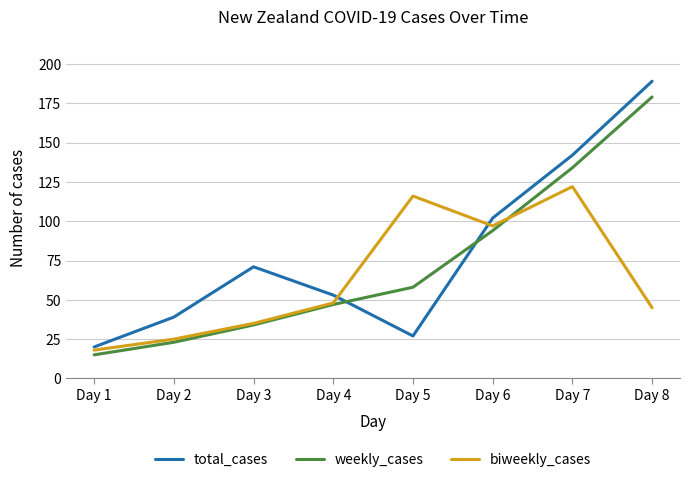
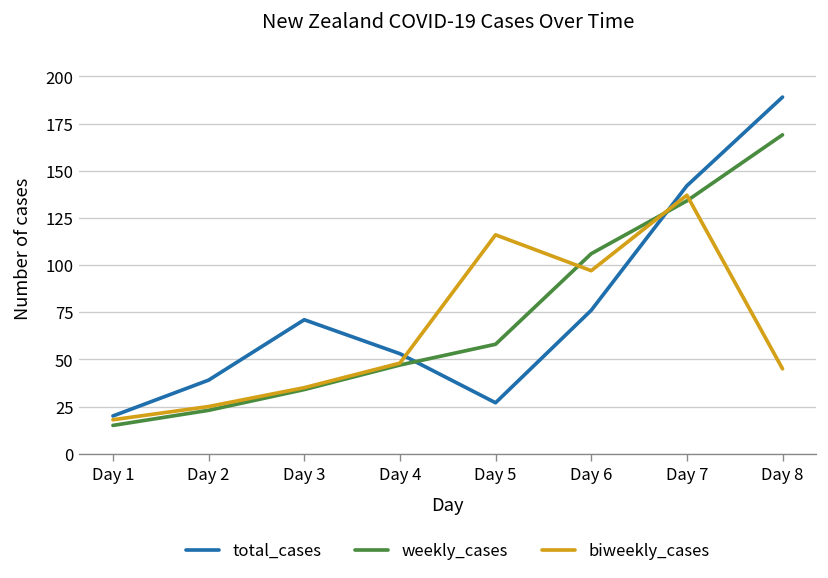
  {
    "total_cases": {
      "Day 1": 20,
      "Day 2": 39,
      "Day 3": 71,
      "Day 4": 53,
      "Day 5": 27,
-     "Day 6": 102,
+     "Day 6": 76,
      "Day 7": 142,
      "Day 8": 189
    },
    "weekly_cases": {
      "Day 1": 15,
      "Day 2": 23,
      "Day 5": 58,
-     "Day 6": 94,
+     "Day 6": 106,
      "Day 7": 134,
-     "Day 8": 179
+     "Day 8": 169
    },
    "biweekly_cases": {
      "Day 1": 18,
      "Day 2": 25,
      "Day 5": 116,
      "Day 6": 97,
-     "Day 7": 122,
+     "Day 7": 137,
      "Day 8": 45
    }
  }
